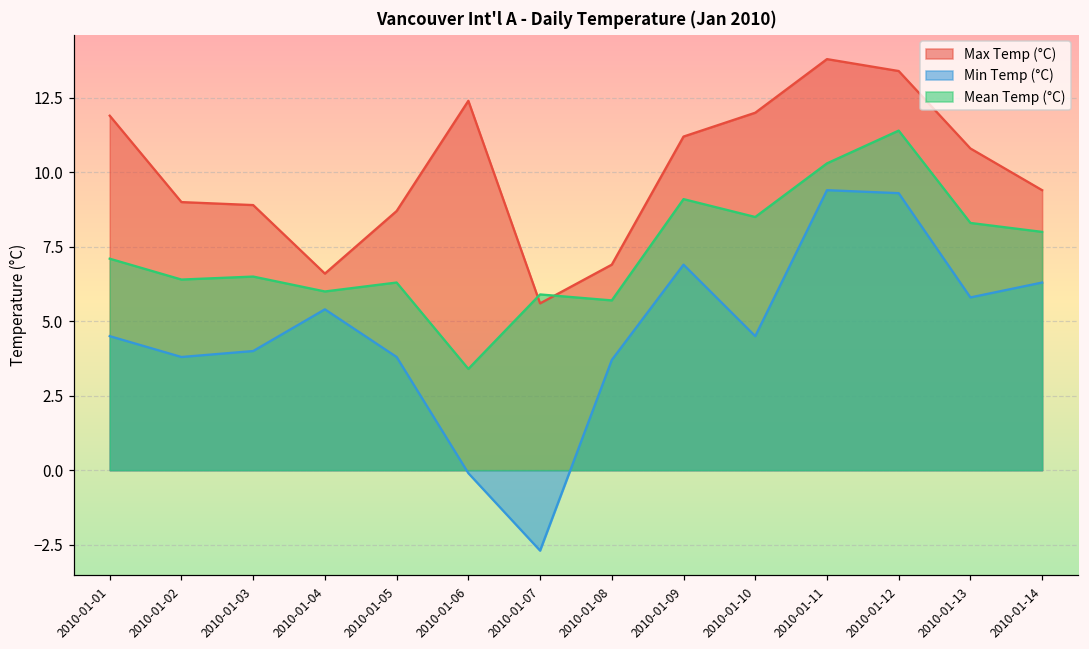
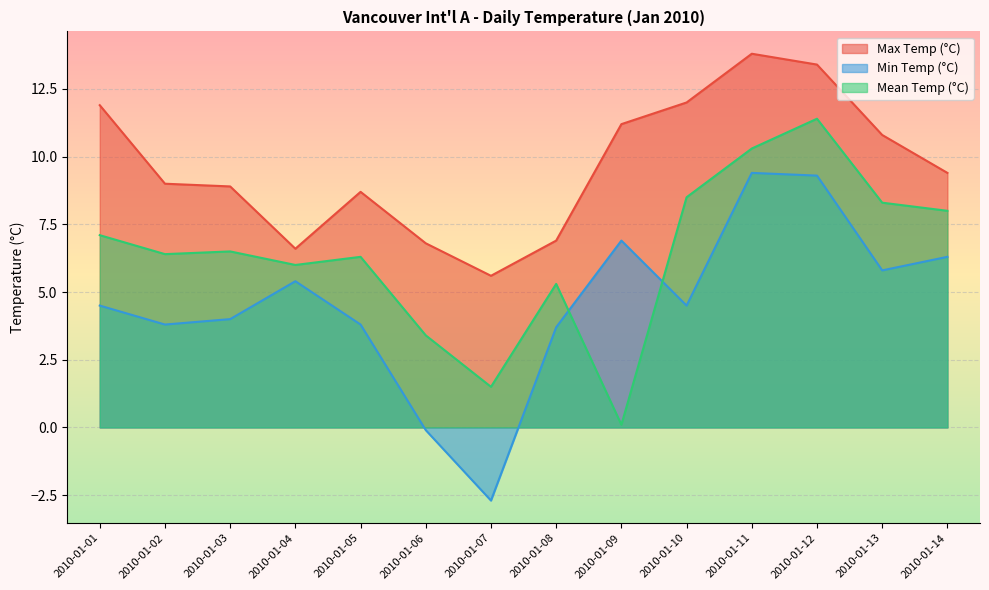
  {
    "Max Temp (°C)": {
      "2010-01-01": 11.9,
      "2010-01-02": 9.0,
      "2010-01-03": 8.9,
      "2010-01-04": 6.6,
      "2010-01-05": 8.7,
-     "2010-01-06": 12.4,
+     "2010-01-06": 6.8,
      "2010-01-07": 5.6,
      "2010-01-08": 6.9,
      "2010-01-09": 11.2,
      "2010-01-10": 12.0,
      "2010-01-11": 13.8,
      "2010-01-12": 13.4,
      "2010-01-13": 10.8,
      "2010-01-14": 9.4
    },
    "Mean Temp (°C)": {
      "2010-01-01": 7.1,
      "2010-01-02": 6.4,
      "2010-01-03": 6.5,
      "2010-01-04": 6.0,
      "2010-01-05": 6.3,
      "2010-01-06": 3.4,
-     "2010-01-07": 5.9,
-     "2010-01-08": 5.7,
-     "2010-01-09": 9.1,
+     "2010-01-07": 1.5,
+     "2010-01-08": 5.3,
+     "2010-01-09": 0.1,
      "2010-01-10": 8.5,
      "2010-01-11": 10.3,
      "2010-01-12": 11.4,
      "2010-01-13": 8.3,
      "2010-01-14": 8.0
    }
  }
